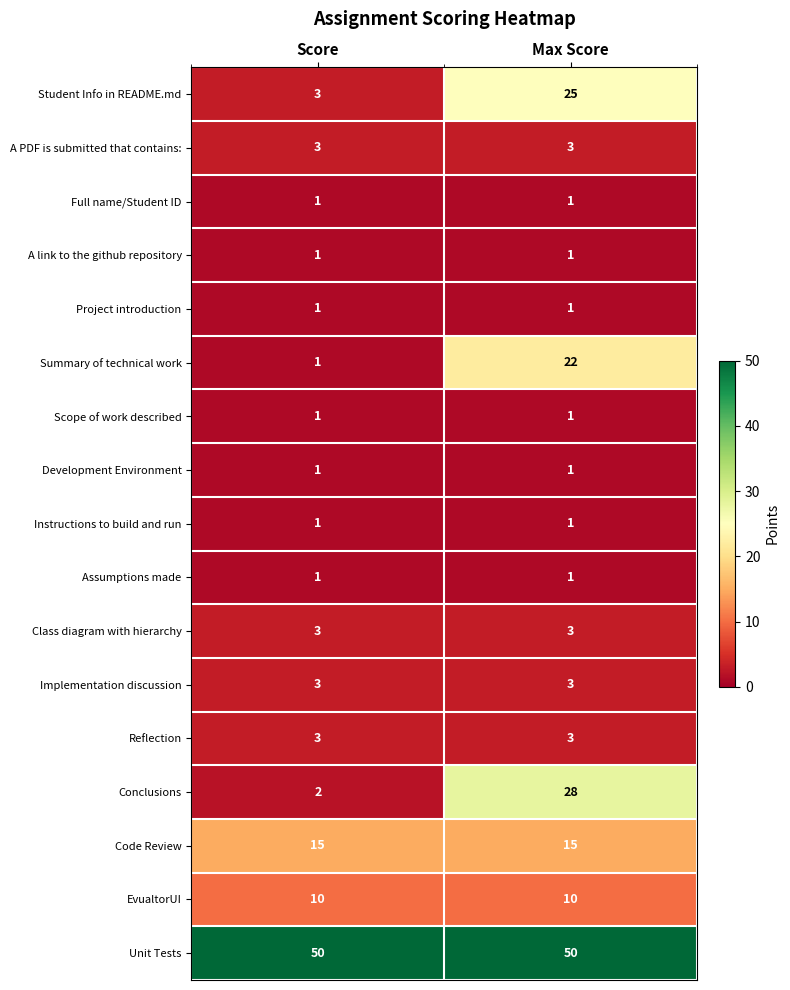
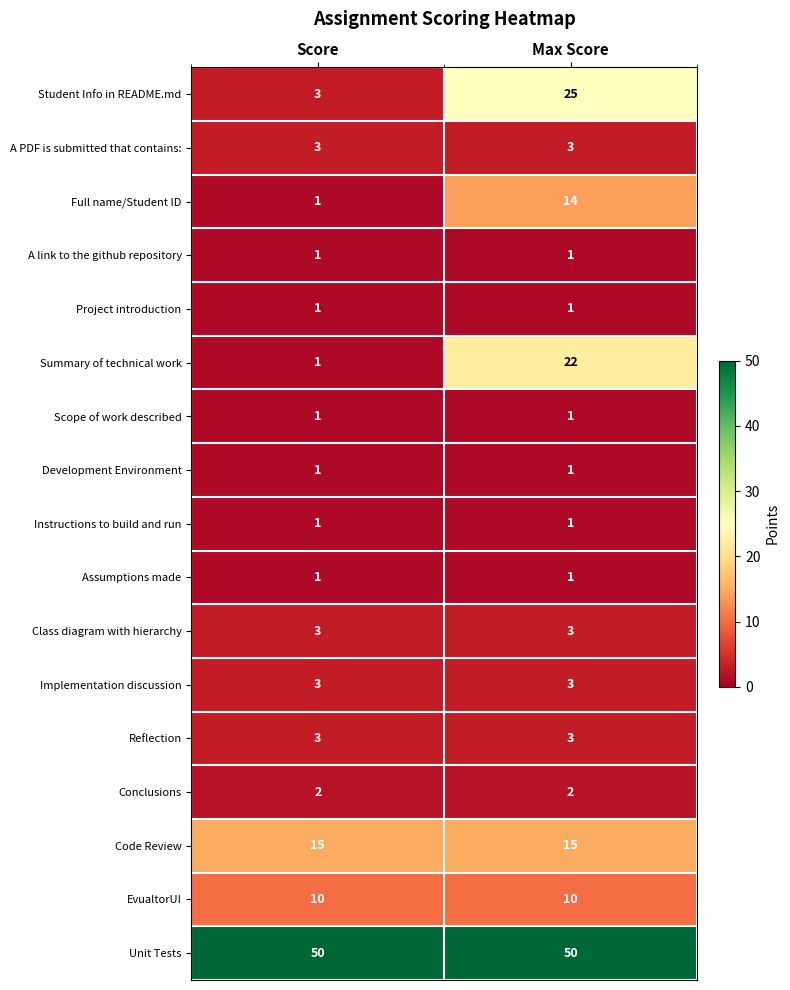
  {
    "Student Info in README.md": {
      "Score": 3,
      "Max Score": 25
    },
    "A PDF is submitted that contains:": {
      "Score": 3,
      "Max Score": 3
    },
    "Full name/Student ID": {
      "Score": 1,
-     "Max Score": 1
+     "Max Score": 14
    },
    "A link to the github repository": {
      "Score": 1,
      "Max Score": 1
    },
    "Project introduction": {
      "Score": 1,
      "Max Score": 1
    },
    "Summary of technical work": {
      "Score": 1,
      "Max Score": 22
    },
    "Scope of work described": {
      "Score": 1,
      "Max Score": 1
    },
    "Development Environment": {
      "Score": 1,
      "Max Score": 1
    },
    "Instructions to build and run": {
      "Score": 1,
      "Max Score": 1
    },
    "Assumptions made": {
      "Score": 1,
      "Max Score": 1
    },
    "Class diagram with hierarchy": {
      "Score": 3,
      "Max Score": 3
    },
    "Implementation discussion": {
      "Score": 3,
      "Max Score": 3
    },
    "Reflection": {
      "Score": 3,
      "Max Score": 3
    },
    "Conclusions": {
      "Score": 2,
-     "Max Score": 28
+     "Max Score": 2
    },
    "Code Review": {
      "Score": 15,
      "Max Score": 15
    },
    "EvualtorUI": {
      "Score": 10,
      "Max Score": 10
    },
    "Unit Tests": {
      "Score": 50,
      "Max Score": 50
    }
  }
